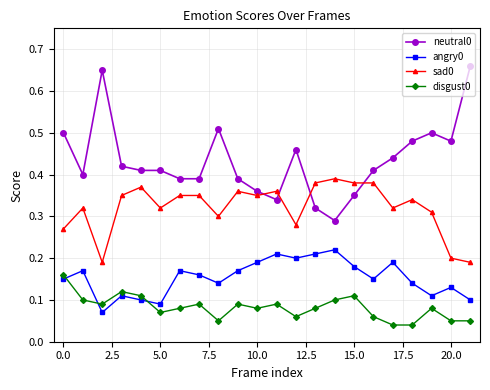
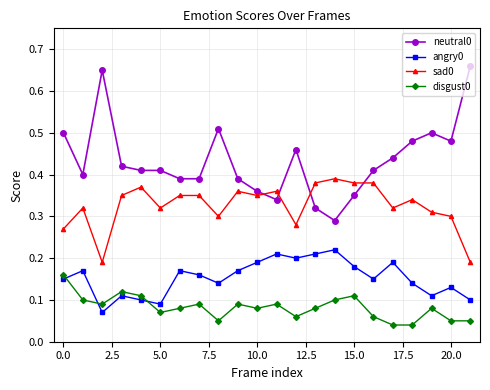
  {
    "neutral0": {
      "0.0": 0.5,
      "5.0": 0.41,
      "10.0": 0.36,
      "15.0": 0.35,
      "20.0": 0.48
    },
    "angry0": {
      "0.0": 0.15,
      "5.0": 0.09,
      "10.0": 0.19,
      "15.0": 0.18,
      "20.0": 0.13
    },
    "sad0": {
      "0.0": 0.27,
      "5.0": 0.32,
      "10.0": 0.35,
      "15.0": 0.38,
-     "20.0": 0.2
+     "20.0": 0.3
    },
    "disgust0": {
      "0.0": 0.16,
      "5.0": 0.07,
      "10.0": 0.08,
      "15.0": 0.11,
      "20.0": 0.05
    }
  }
